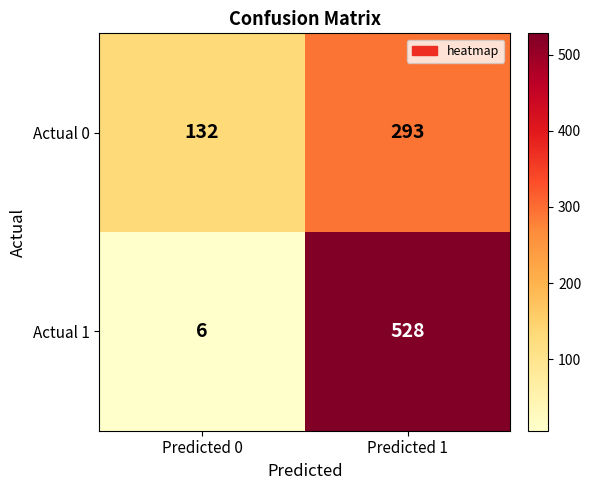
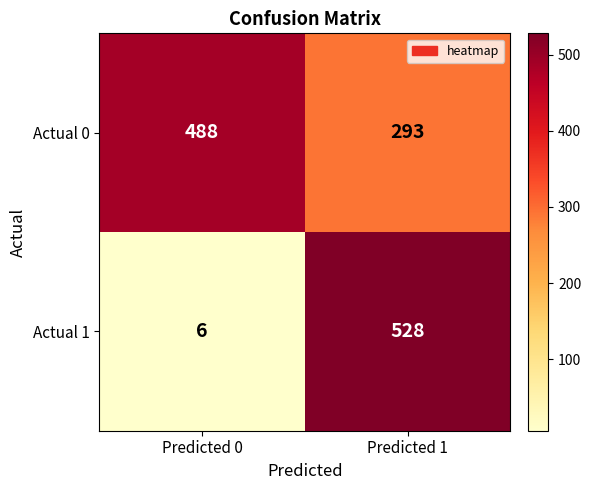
  {
    "Actual 0": {
-     "Predicted 0": 132,
+     "Predicted 0": 488,
      "Predicted 1": 293
    },
    "Actual 1": {
      "Predicted 0": 6,
      "Predicted 1": 528
    }
  }
